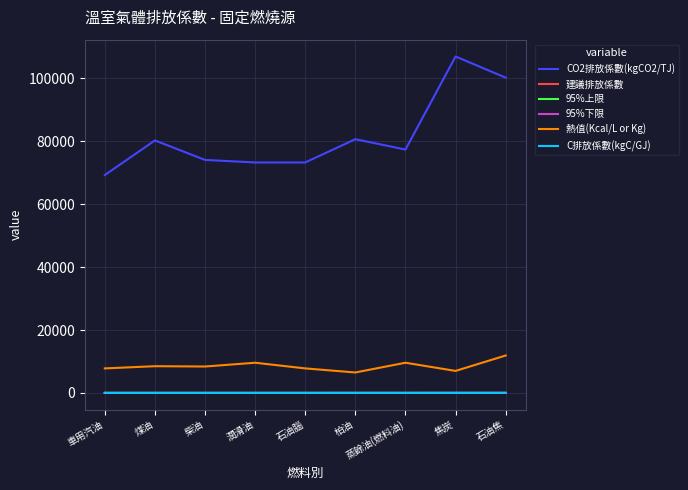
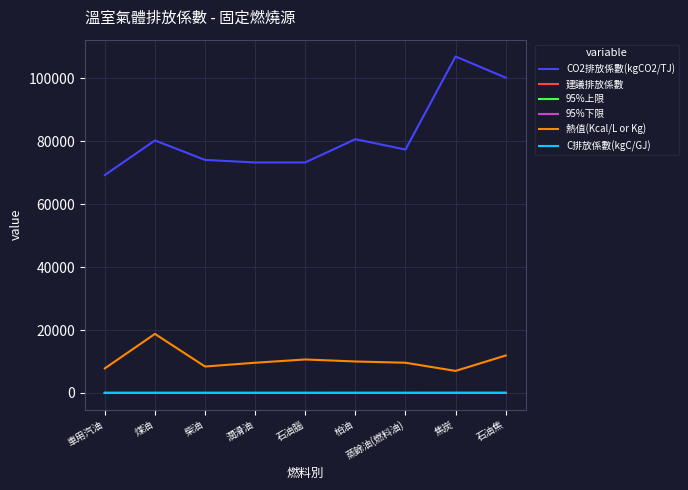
  {
    "CO2排放係數(kgCO2/TJ)": {
      "車用汽油": 69000,
      "煤油": 80000,
      "柴油": 74000,
      "潤滑油": 73000,
      "石油腦": 73000,
      "柏油": 81000,
      "蒸餘油(燃料油)": 77000,
      "焦炭": 107000,
      "石油焦": 100000
    },
    "C排放係數(kgC/GJ)": {
      "車用汽油": 0,
      "煤油": 0,
      "柴油": 0,
      "潤滑油": 0,
      "石油腦": 0,
      "柏油": 0,
      "蒸餘油(燃料油)": 0,
      "焦炭": 0,
      "石油焦": 0
    },
    "熱值(Kcal/L or Kg)": {
      "車用汽油": 8000,
-     "煤油": 9000,
+     "煤油": 19000,
      "柴油": 8000,
      "潤滑油": 10000,
-     "石油腦": 8000,
-     "柏油": 7000,
+     "石油腦": 11000,
+     "柏油": 10000,
      "蒸餘油(燃料油)": 10000,
      "焦炭": 7000,
      "石油焦": 12000
    }
  }
